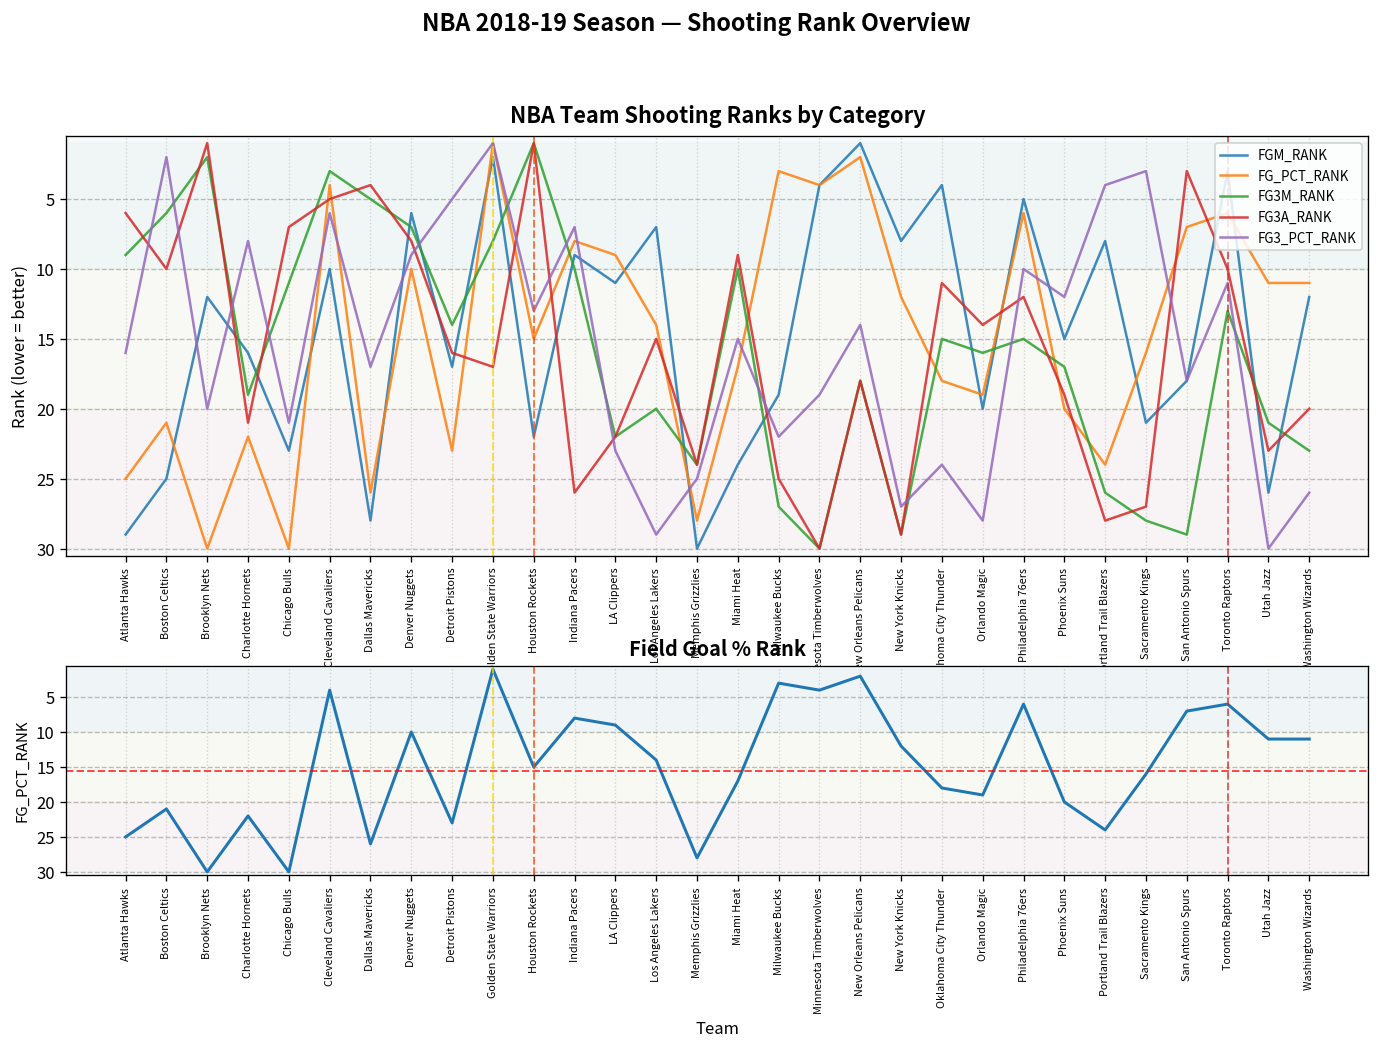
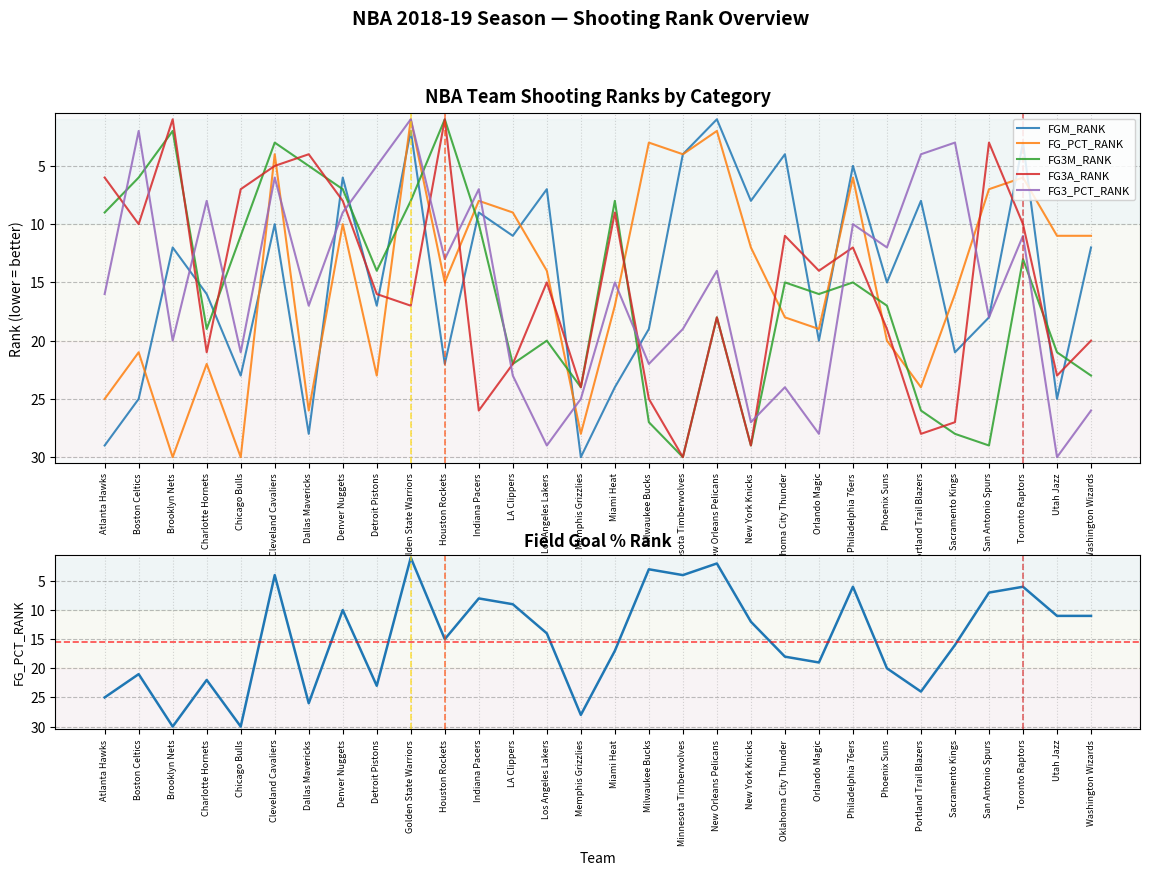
  {
    "NBA Team Shooting Ranks by Category": {
      "FGM_RANK": {
        "Atlanta Hawks": 29,
        "Boston Celtics": 25,
        "Brooklyn Nets": 12,
        "Charlotte Hornets": 16,
        "Chicago Bulls": 23,
        "Cleveland Cavaliers": 10,
        "Dallas Mavericks": 28,
        "Denver Nuggets": 6,
        "Detroit Pistons": 17,
        "Golden State Warriors": 2,
        "Houston Rockets": 22,
        "Indiana Pacers": 9,
        "LA Clippers": 11,
        "Los Angeles Lakers": 7,
        "Memphis Grizzlies": 30,
        "Miami Heat": 24,
        "Milwaukee Bucks": 19,
        "New Orleans Pelicans": 1,
        "New York Knicks": 8,
        "Oklahoma City Thunder": 4,
        "Orlando Magic": 20,
        "Philadelphia 76ers": 5,
        "Phoenix Suns": 15,
        "Portland Trail Blazers": 8,
        "Sacramento Kings": 21,
-       "Utah Jazz": 26,
+       "Utah Jazz": 25,
        "Washington Wizards": 12
      },
      "FG_PCT_RANK": {
        "Atlanta Hawks": 25,
        "Boston Celtics": 21,
        "Brooklyn Nets": 30,
        "Charlotte Hornets": 22,
        "Chicago Bulls": 30,
        "Cleveland Cavaliers": 4,
        "Dallas Mavericks": 26,
        "Denver Nuggets": 10,
        "Detroit Pistons": 23,
        "Houston Rockets": 15,
        "Indiana Pacers": 8,
        "LA Clippers": 9,
        "Los Angeles Lakers": 14,
        "Memphis Grizzlies": 28,
        "Miami Heat": 17,
        "Milwaukee Bucks": 3,
        "New Orleans Pelicans": 2,
        "New York Knicks": 12,
        "Oklahoma City Thunder": 18,
        "Orlando Magic": 19,
        "Philadelphia 76ers": 6,
        "Phoenix Suns": 20,
        "Portland Trail Blazers": 24,
        "Sacramento Kings": 16,
        "San Antonio Spurs": 7,
        "Utah Jazz": 11,
        "Washington Wizards": 11
      },
      "FG3M_RANK": {
        "Atlanta Hawks": 9,
        "Boston Celtics": 6,
        "Brooklyn Nets": 2,
        "Charlotte Hornets": 19,
        "Chicago Bulls": 11,
        "Cleveland Cavaliers": 3,
        "Dallas Mavericks": 5,
        "Denver Nuggets": 7,
        "Detroit Pistons": 14,
        "Golden State Warriors": 8,
        "Indiana Pacers": 10,
        "Los Angeles Lakers": 20,
-       "Miami Heat": 10,
+       "Miami Heat": 8,
        "Milwaukee Bucks": 27,
        "Oklahoma City Thunder": 15,
        "Orlando Magic": 16,
        "Philadelphia 76ers": 15,
        "Phoenix Suns": 17,
        "Portland Trail Blazers": 26,
        "Sacramento Kings": 28,
        "San Antonio Spurs": 29,
        "Toronto Raptors": 13,
        "Utah Jazz": 21,
        "Washington Wizards": 23
      },
      "FG3A_RANK": {
        "Atlanta Hawks": 6,
        "Boston Celtics": 10,
        "Brooklyn Nets": 1,
        "Charlotte Hornets": 21,
        "Chicago Bulls": 7,
        "Cleveland Cavaliers": 5,
        "Dallas Mavericks": 4,
        "Denver Nuggets": 8,
        "Detroit Pistons": 16,
        "Golden State Warriors": 17,
        "Indiana Pacers": 26,
        "Los Angeles Lakers": 15,
        "Miami Heat": 9,
        "Milwaukee Bucks": 25,
        "Oklahoma City Thunder": 11,
        "Orlando Magic": 14,
        "Philadelphia 76ers": 12,
        "Phoenix Suns": 19,
        "Portland Trail Blazers": 28,
        "Sacramento Kings": 27,
        "San Antonio Spurs": 3,
        "Toronto Raptors": 10,
        "Utah Jazz": 23,
        "Washington Wizards": 20
      },
      "FG3_PCT_RANK": {
        "Atlanta Hawks": 16,
        "Boston Celtics": 2,
        "Brooklyn Nets": 20,
        "Charlotte Hornets": 8,
        "Chicago Bulls": 21,
        "Cleveland Cavaliers": 6,
        "Dallas Mavericks": 17,
        "Denver Nuggets": 9,
        "Detroit Pistons": 5,
        "Houston Rockets": 13,
        "Indiana Pacers": 7,
        "LA Clippers": 23,
        "Los Angeles Lakers": 29,
        "Memphis Grizzlies": 25,
        "Miami Heat": 15,
        "Milwaukee Bucks": 22,
        "Minnesota Timberwolves": 19,
        "New Orleans Pelicans": 14,
        "New York Knicks": 27,
        "Oklahoma City Thunder": 24,
        "Orlando Magic": 28,
        "Philadelphia 76ers": 10,
        "Phoenix Suns": 12,
        "Portland Trail Blazers": 4,
        "Sacramento Kings": 3,
        "Toronto Raptors": 11,
        "Utah Jazz": 30,
        "Washington Wizards": 26
      }
    },
    "Field Goal % Rank": {
      "Atlanta Hawks": 25,
      "Boston Celtics": 21,
      "Brooklyn Nets": 30,
      "Charlotte Hornets": 22,
      "Chicago Bulls": 30,
      "Cleveland Cavaliers": 4,
      "Dallas Mavericks": 26,
      "Denver Nuggets": 10,
      "Detroit Pistons": 23,
      "Golden State Warriors": 1,
      "Houston Rockets": 15,
      "Indiana Pacers": 8,
      "LA Clippers": 9,
      "Los Angeles Lakers": 14,
      "Memphis Grizzlies": 28,
      "Miami Heat": 17,
      "Milwaukee Bucks": 3,
      "Minnesota Timberwolves": 4,
      "New Orleans Pelicans": 2,
      "New York Knicks": 12,
      "Oklahoma City Thunder": 18,
      "Orlando Magic": 19,
      "Philadelphia 76ers": 6,
      "Phoenix Suns": 20,
      "Portland Trail Blazers": 24,
      "Sacramento Kings": 16,
      "San Antonio Spurs": 7,
      "Toronto Raptors": 6,
      "Utah Jazz": 11,
      "Washington Wizards": 11
    }
  }
